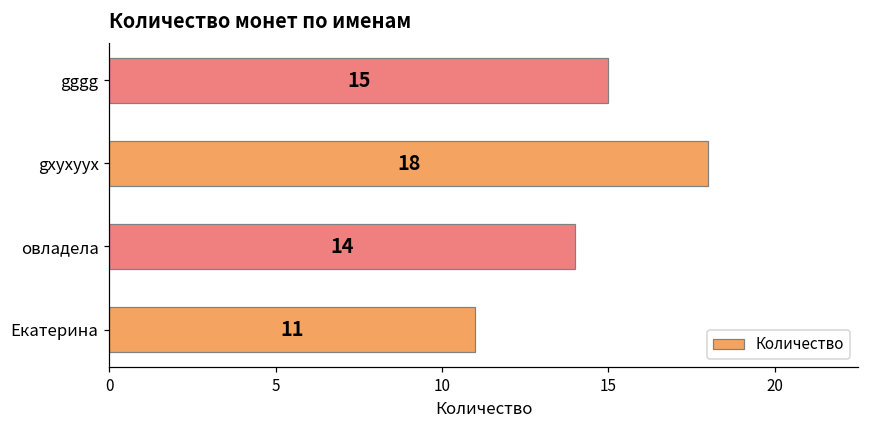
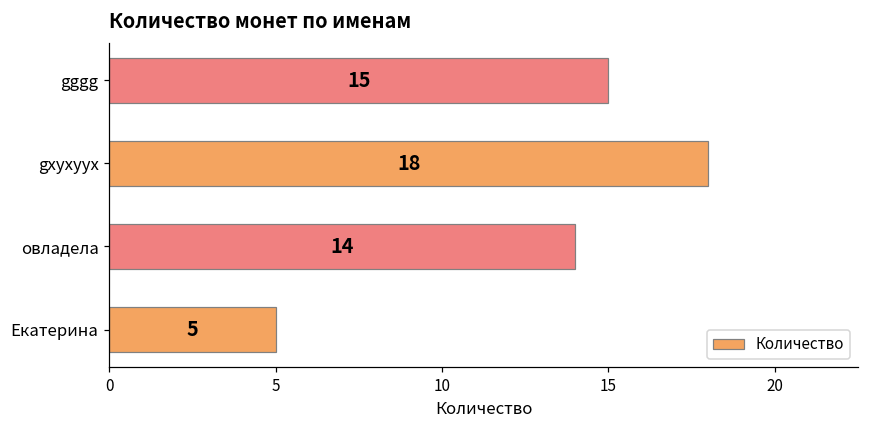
  {
    "gggg": 15,
    "gxyxyyx": 18,
    "овладела": 14,
-   "Екатерина": 11
+   "Екатерина": 5
  }
